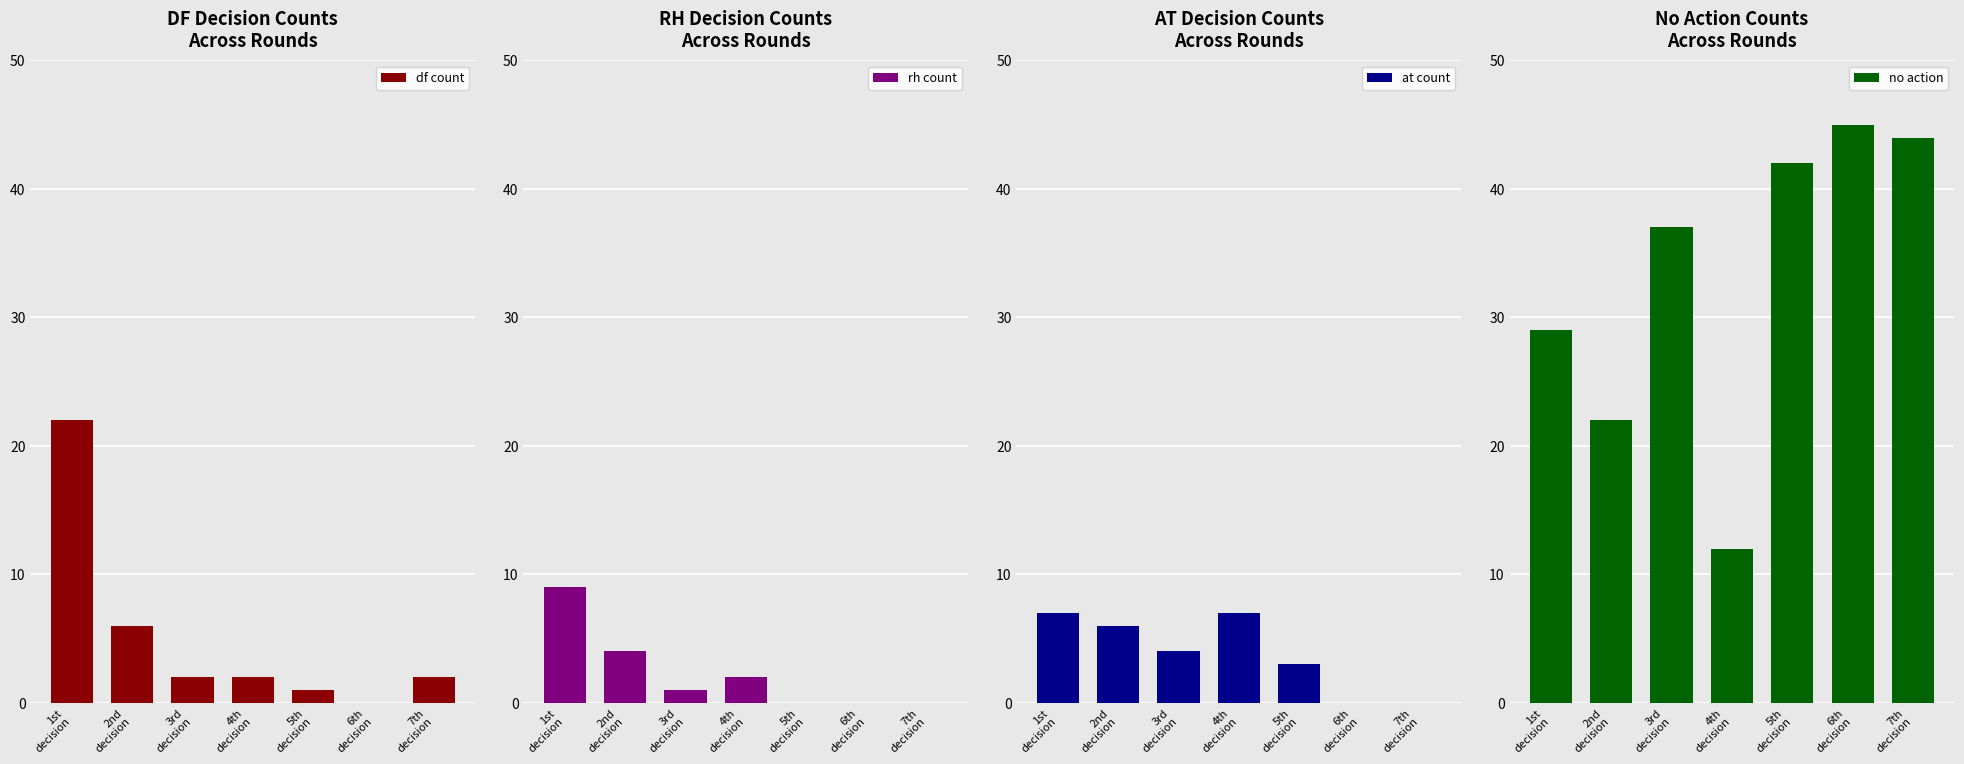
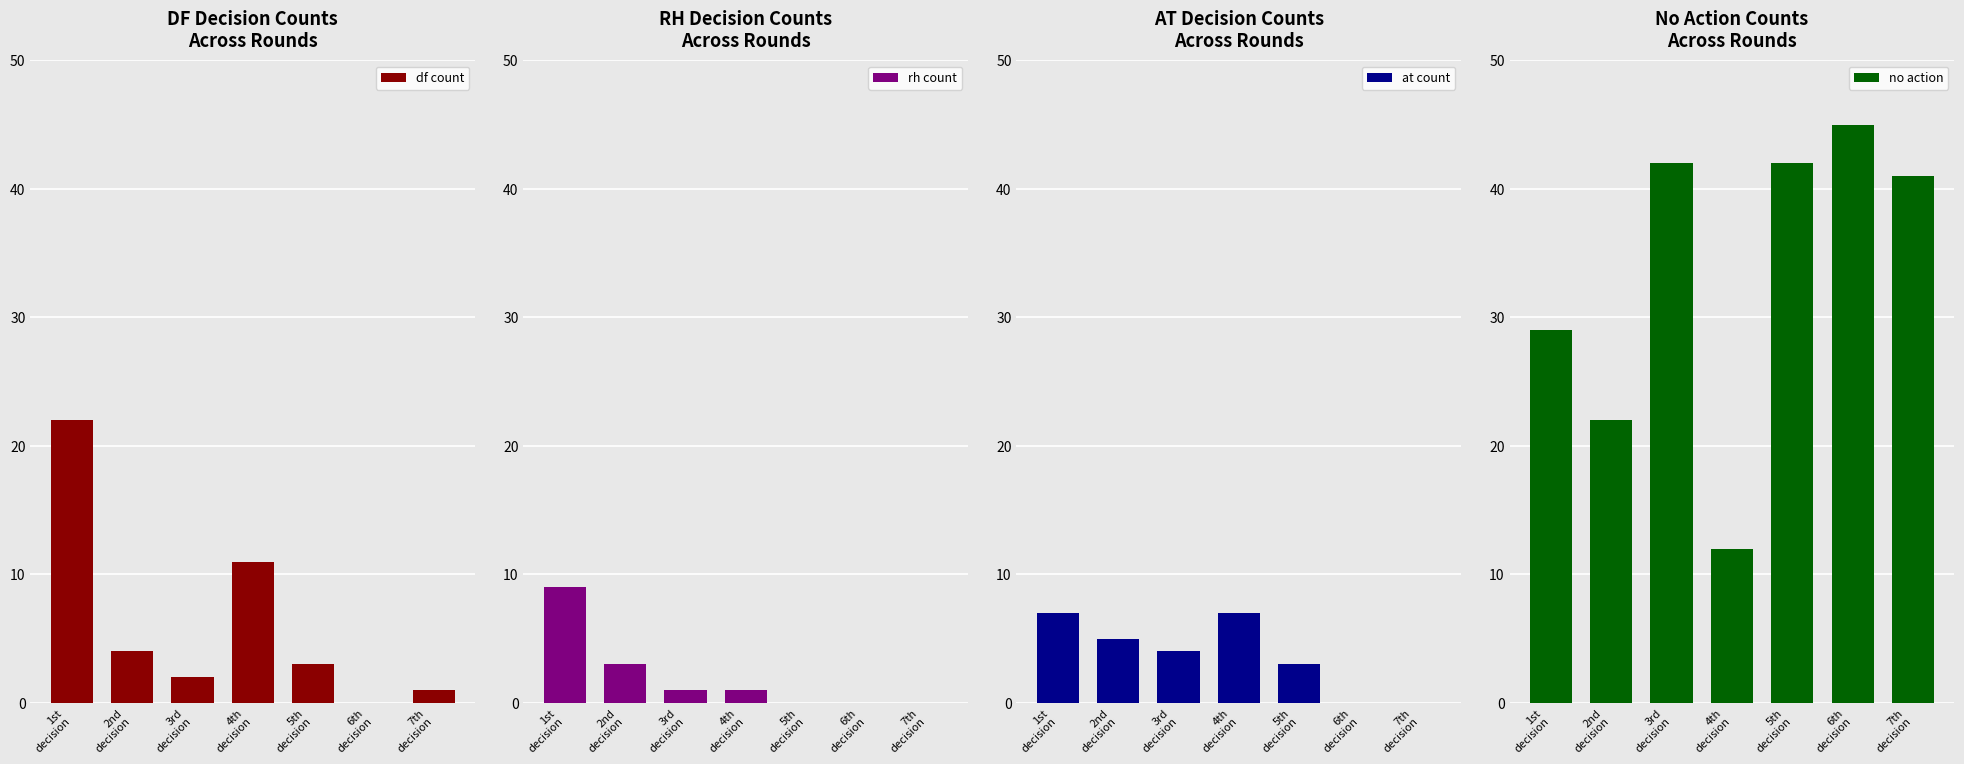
  {
    "DF Decision Counts Across Rounds": {
      "1st decision": 22,
-     "2nd decision": 6,
+     "2nd decision": 4,
      "3rd decision": 2,
-     "4th decision": 2,
-     "5th decision": 1,
+     "4th decision": 11,
+     "5th decision": 3,
      "6th decision": 0,
-     "7th decision": 2
+     "7th decision": 1
    },
    "RH Decision Counts Across Rounds": {
      "1st decision": 9,
-     "2nd decision": 4,
+     "2nd decision": 3,
      "3rd decision": 1,
-     "4th decision": 2,
+     "4th decision": 1,
      "5th decision": 0,
      "6th decision": 0,
      "7th decision": 0
    },
    "AT Decision Counts Across Rounds": {
      "1st decision": 7,
-     "2nd decision": 6,
+     "2nd decision": 5,
      "3rd decision": 4,
      "4th decision": 7,
      "5th decision": 3,
      "6th decision": 0,
      "7th decision": 0
    },
    "No Action Counts Across Rounds": {
      "1st decision": 29,
      "2nd decision": 22,
-     "3rd decision": 37,
+     "3rd decision": 42,
      "4th decision": 12,
      "5th decision": 42,
      "6th decision": 45,
-     "7th decision": 44
+     "7th decision": 41
    }
  }
